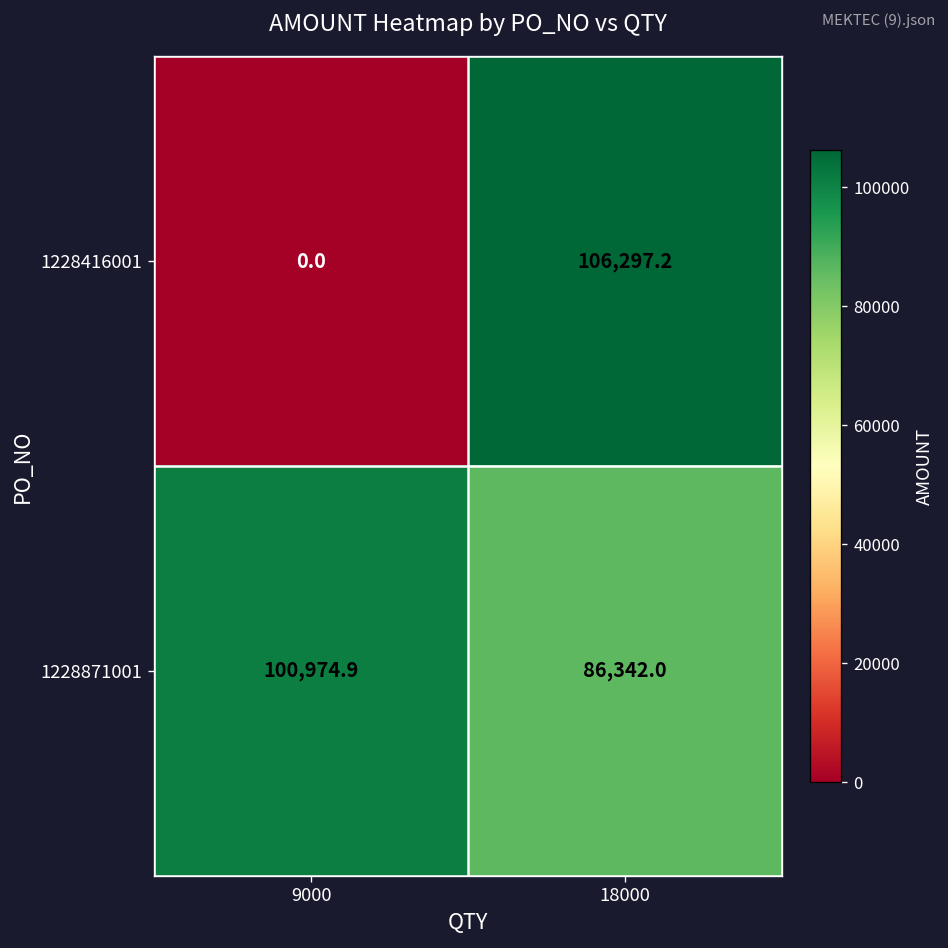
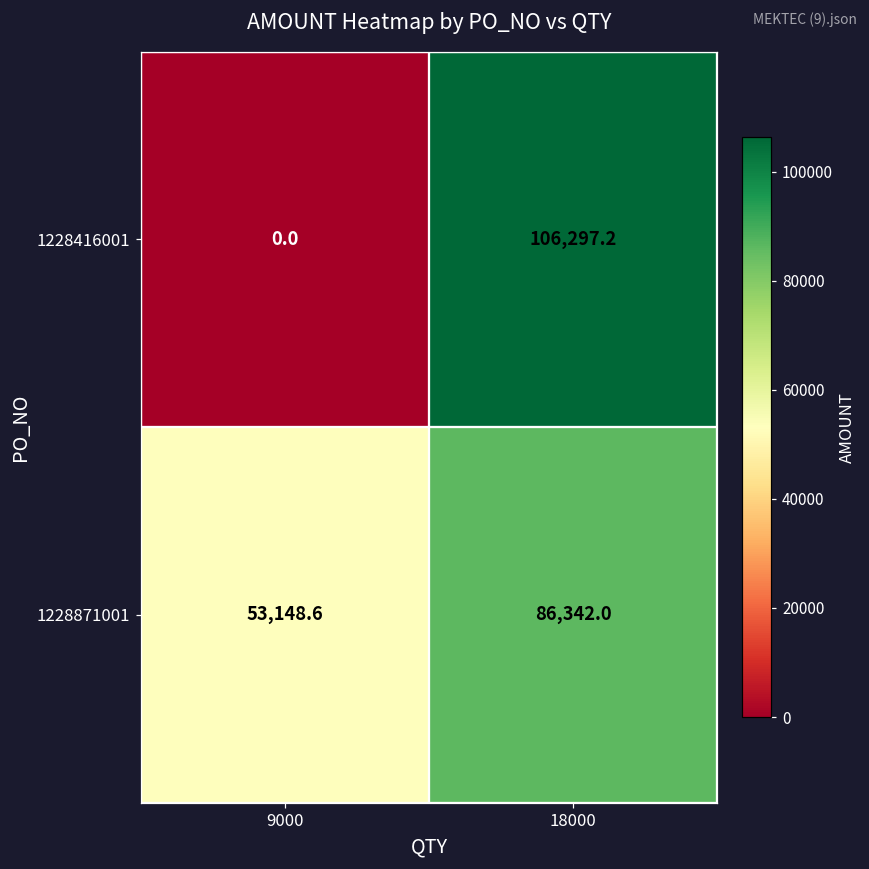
  {
    "1228416001": {
      "9000": "0.0",
      "18000": "106,297.2"
    },
    "1228871001": {
-     "9000": "100,974.9",
+     "9000": "53,148.6",
      "18000": "86,342.0"
    }
  }
